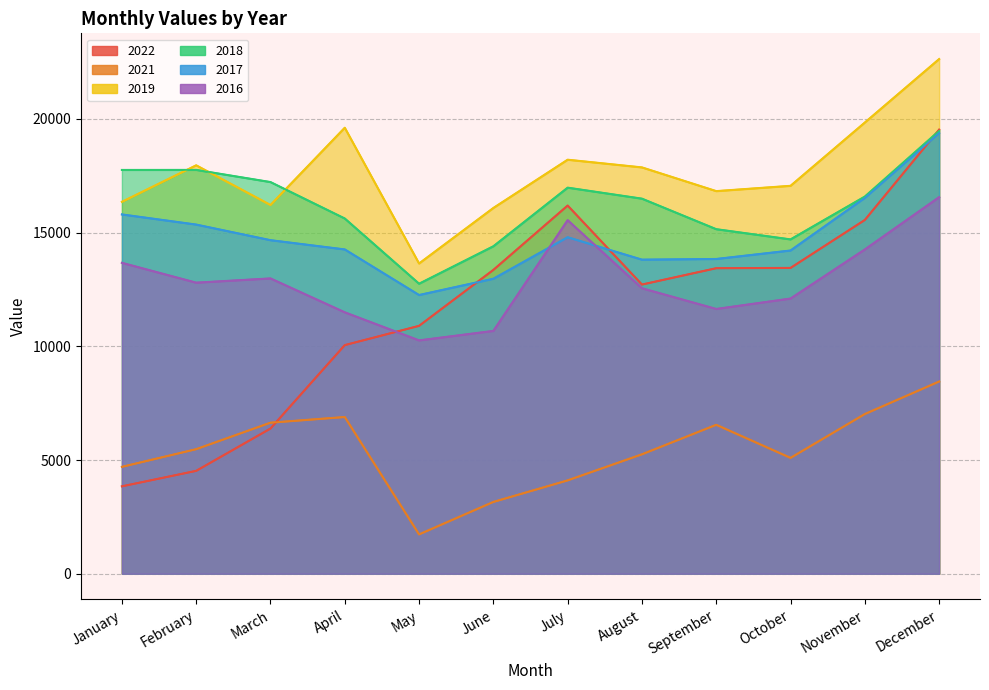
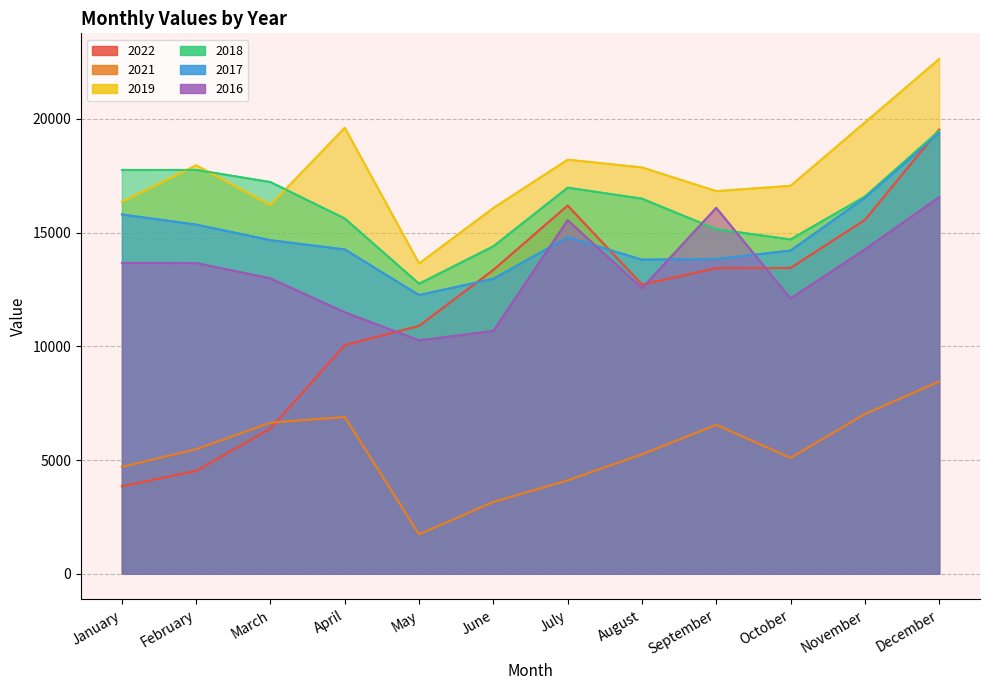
  {
    "2019": {
      "January": 16400,
      "February": 18000,
      "March": 16200,
      "April": 19600,
      "May": 13600,
      "June": 16100,
      "July": 18200,
      "August": 17900,
      "September": 16800,
      "October": 17100,
      "November": 19800,
      "December": 22600
    },
    "2018": {
      "January": 17800,
      "February": 17800,
      "March": 17200,
      "April": 15600,
      "May": 12800,
      "June": 14400,
      "July": 17000,
      "August": 16500,
      "September": 15200,
      "October": 14700
    },
    "2017": {
      "January": 15800,
      "February": 15400,
      "March": 14700,
      "April": 14300,
      "May": 12300,
      "June": 13000,
      "July": 14800,
      "August": 13800,
      "September": 13800,
      "October": 14200
    },
    "2016": {
      "January": 13700,
-     "February": 12800,
+     "February": 13700,
      "March": 13000,
      "April": 11500,
      "May": 10300,
      "June": 10700,
      "July": 15500,
      "August": 12600,
-     "September": 11600,
+     "September": 16100,
      "October": 12100,
      "November": 14300,
      "December": 16600
    }
  }
